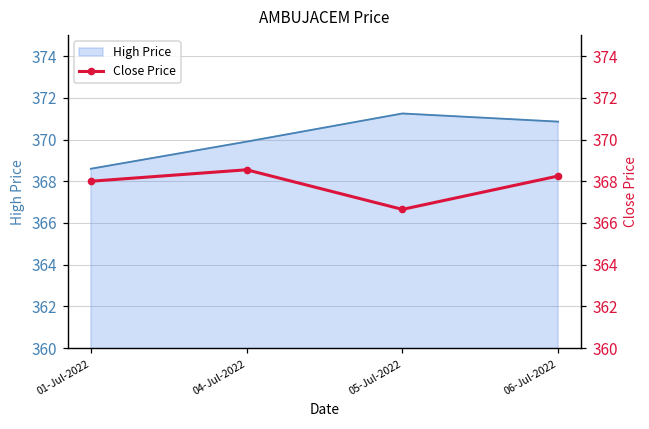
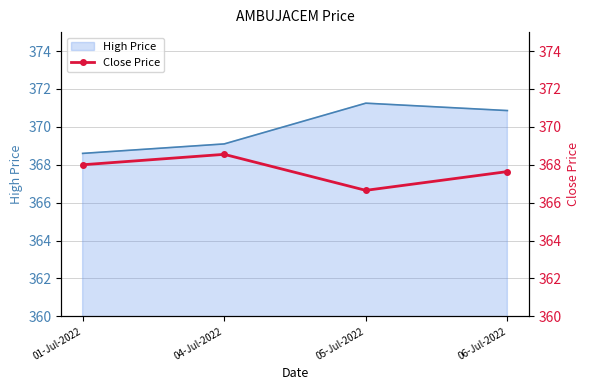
  {
    "High Price": {
      "01-Jul-2022": 368.6,
-     "04-Jul-2022": 369.9,
+     "04-Jul-2022": 369.1,
      "05-Jul-2022": 371.3,
      "06-Jul-2022": 370.9
    },
    "Close Price": {
      "01-Jul-2022": 368.0,
      "04-Jul-2022": 368.6,
      "05-Jul-2022": 366.7,
-     "06-Jul-2022": 368.3
+     "06-Jul-2022": 367.6
    }
  }
